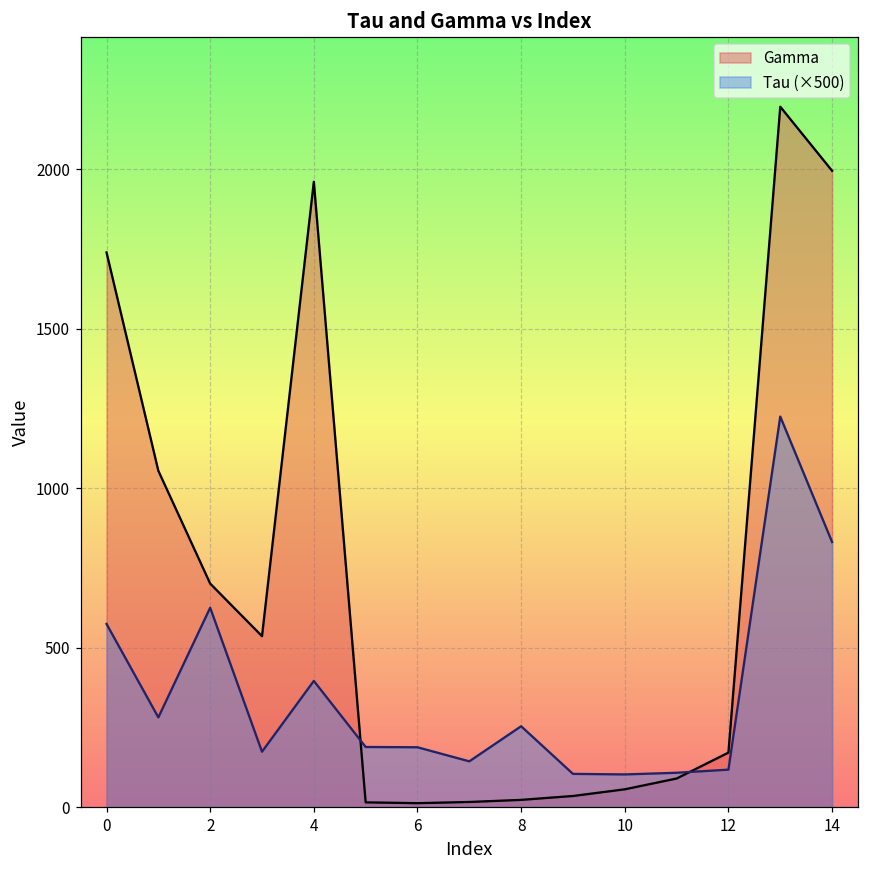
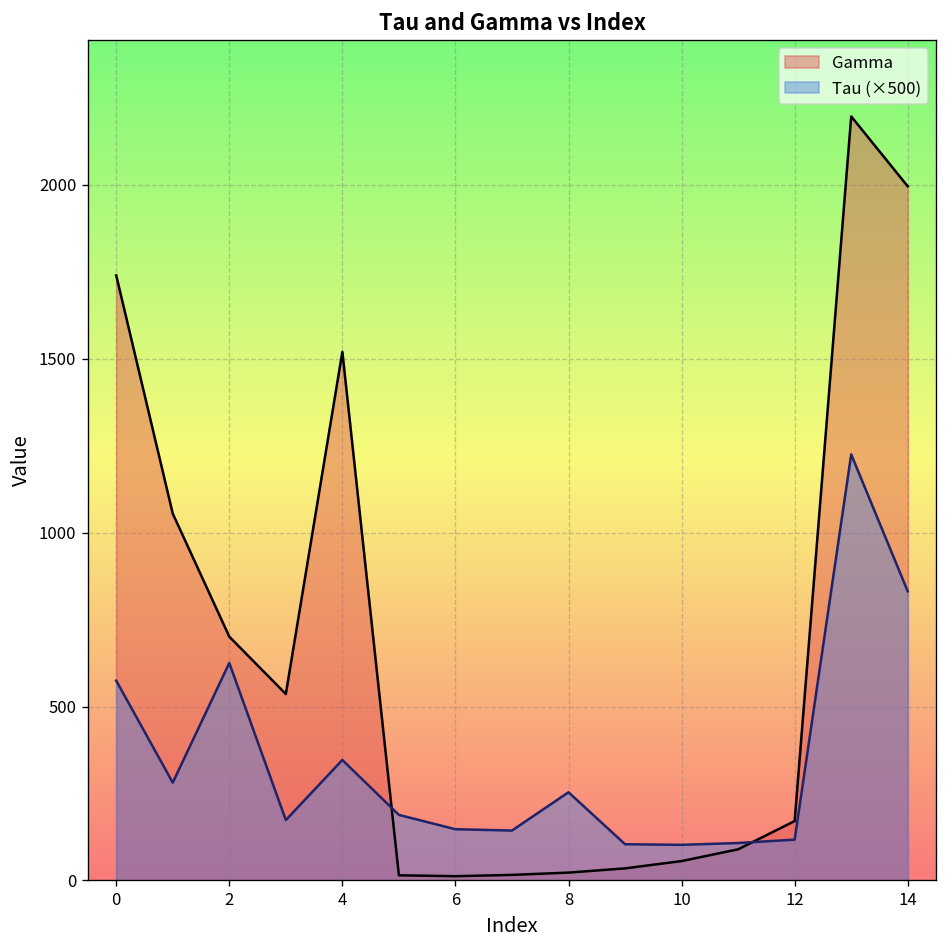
  {
    "Gamma": {
      "0": 1740,
      "2": 700,
-     "4": 1960,
+     "4": 1520,
      "6": 10,
      "8": 20,
      "10": 60,
      "12": 170,
      "14": 2000
    },
    "Tau (×500)": {
      "0": 570,
      "2": 630,
-     "4": 400,
-     "6": 190,
+     "4": 350,
+     "6": 150,
      "8": 250,
      "10": 100,
      "12": 120,
      "14": 830
    }
  }
